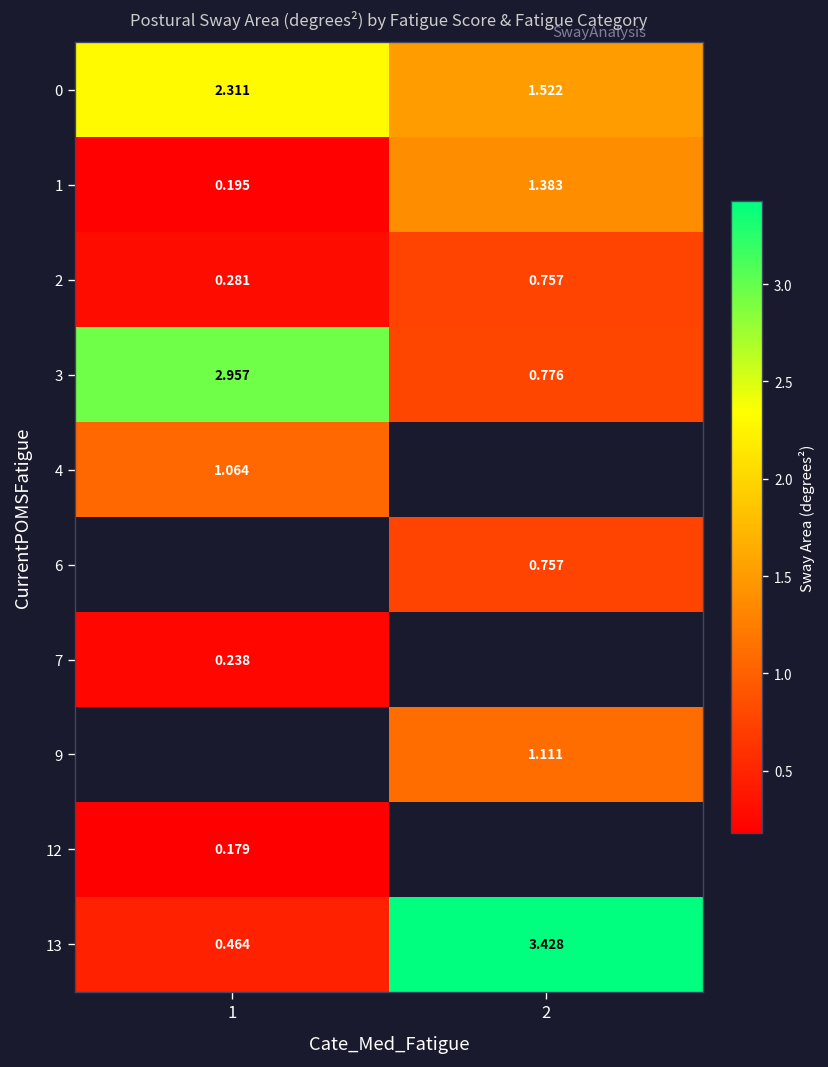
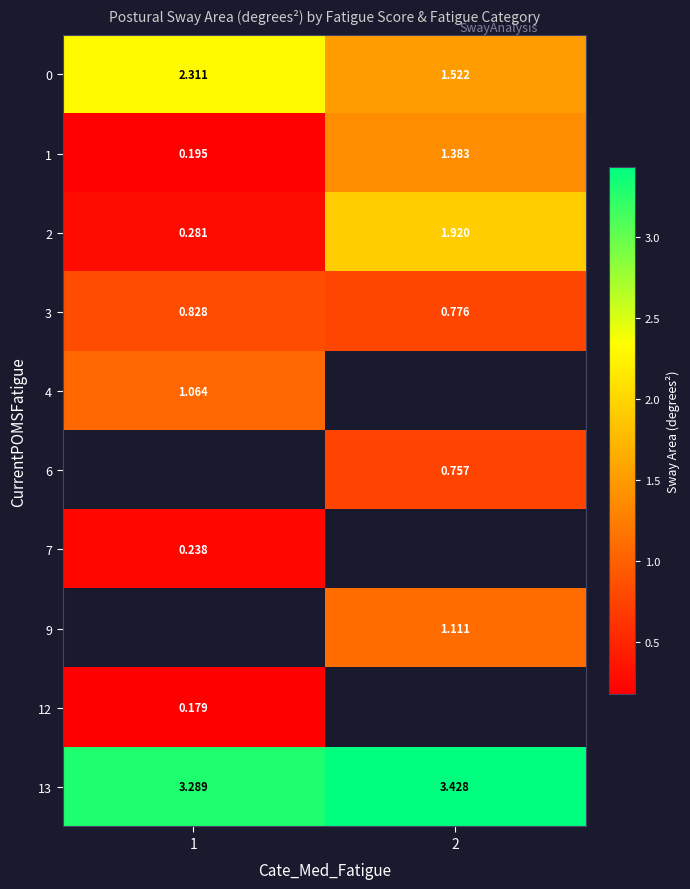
  {
    "0": {
      "1": 2.311,
      "2": 1.522
    },
    "1": {
      "1": 0.195,
      "2": 1.383
    },
    "2": {
      "1": 0.281,
-     "2": 0.757
+     "2": 1.920
    },
    "3": {
-     "1": 2.957,
+     "1": 0.828,
      "2": 0.776
    },
    "4": {
      "1": 1.064
    },
    "6": {
      "2": 0.757
    },
    "7": {
      "1": 0.238
    },
    "9": {
      "2": 1.111
    },
    "12": {
      "1": 0.179
    },
    "13": {
-     "1": 0.464,
+     "1": 3.289,
      "2": 3.428
    }
  }
